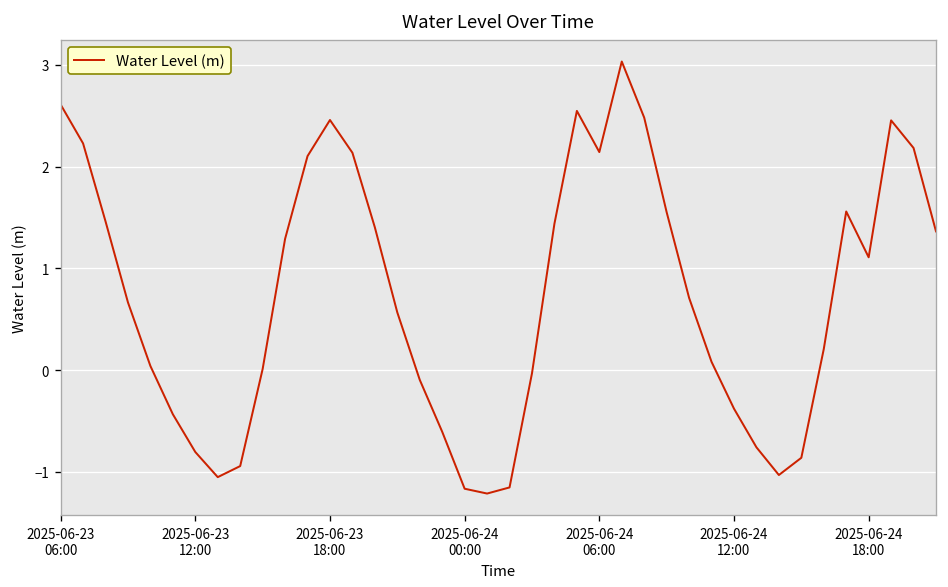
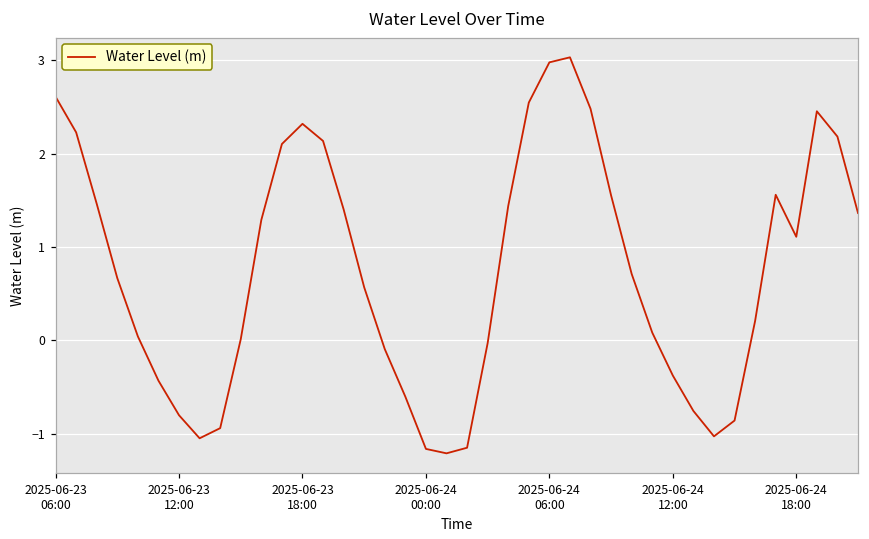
  {
    "2025-06-23 06:00": 2.6,
    "2025-06-23 12:00": -0.8,
-   "2025-06-23 18:00": 2.5,
+   "2025-06-23 18:00": 2.3,
    "2025-06-24 00:00": -1.2,
-   "2025-06-24 06:00": 2.1,
+   "2025-06-24 06:00": 3.0,
    "2025-06-24 12:00": -0.4,
    "2025-06-24 18:00": 1.1
  }
